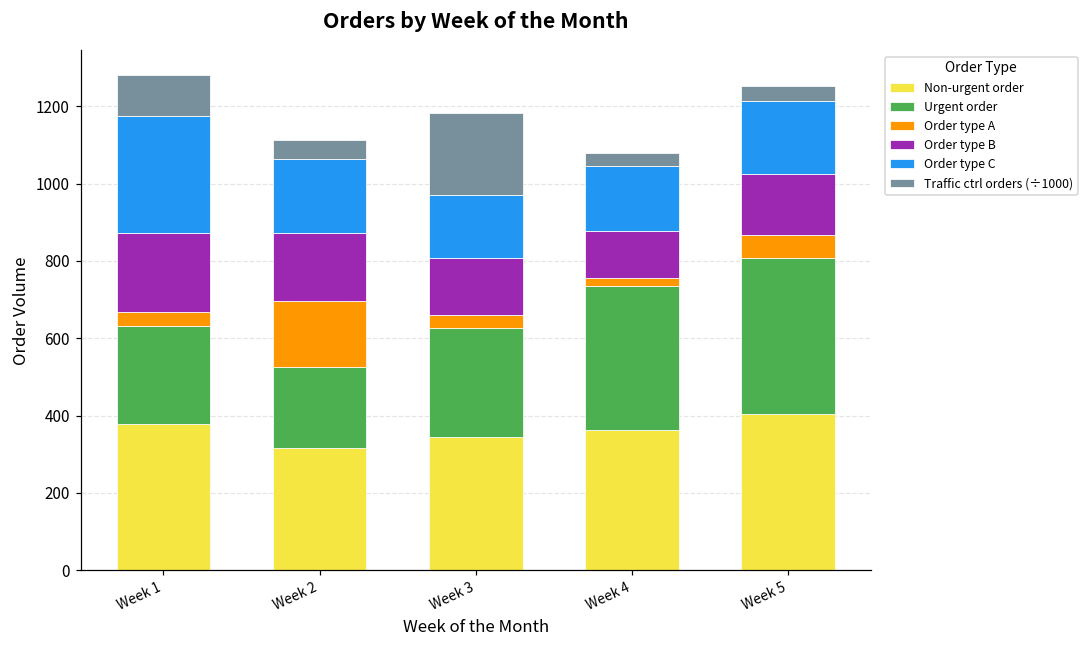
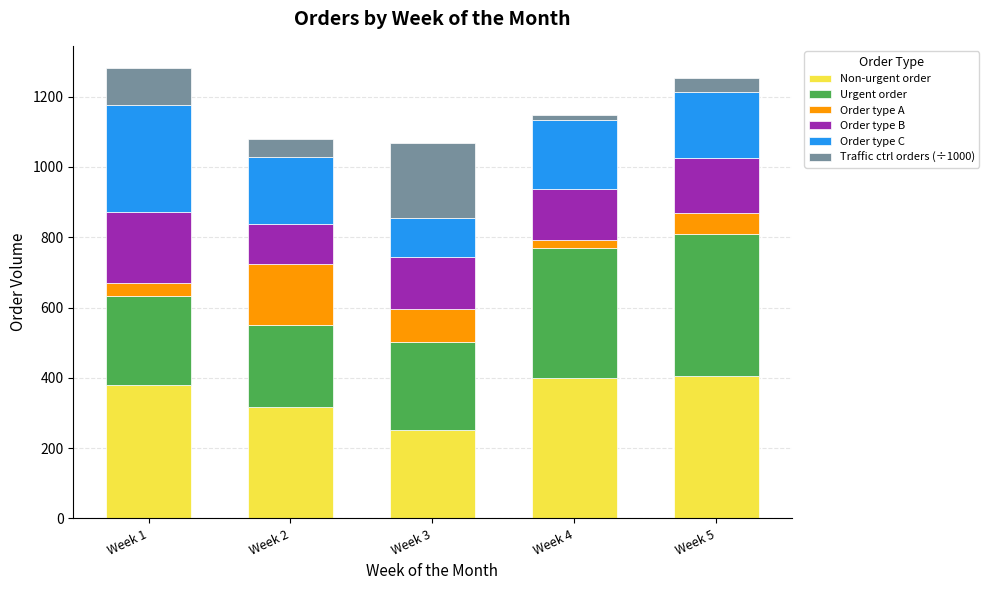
  {
    "Non-urgent order": {
      "Week 1": 380,
      "Week 2": 320,
-     "Week 3": 340,
-     "Week 4": 360,
+     "Week 3": 250,
+     "Week 4": 400,
      "Week 5": 400
    },
    "Urgent order": {
      "Week 1": 250,
-     "Week 2": 210,
-     "Week 3": 280,
+     "Week 2": 230,
+     "Week 3": 250,
      "Week 4": 370,
      "Week 5": 400
    },
    "Order type A": {
      "Week 1": 40,
      "Week 2": 170,
-     "Week 3": 30,
+     "Week 3": 90,
      "Week 4": 20,
      "Week 5": 60
    },
    "Order type B": {
      "Week 1": 200,
-     "Week 2": 180,
+     "Week 2": 110,
      "Week 3": 150,
-     "Week 4": 120,
+     "Week 4": 150,
      "Week 5": 160
    },
    "Order type C": {
      "Week 1": 300,
      "Week 2": 190,
-     "Week 3": 160,
-     "Week 4": 170,
+     "Week 3": 110,
+     "Week 4": 200,
      "Week 5": 190
    },
    "Traffic ctrl orders (÷1000)": {
      "Week 1": 100,
      "Week 2": 50,
      "Week 3": 210,
-     "Week 4": 30,
+     "Week 4": 10,
      "Week 5": 40
    }
  }
